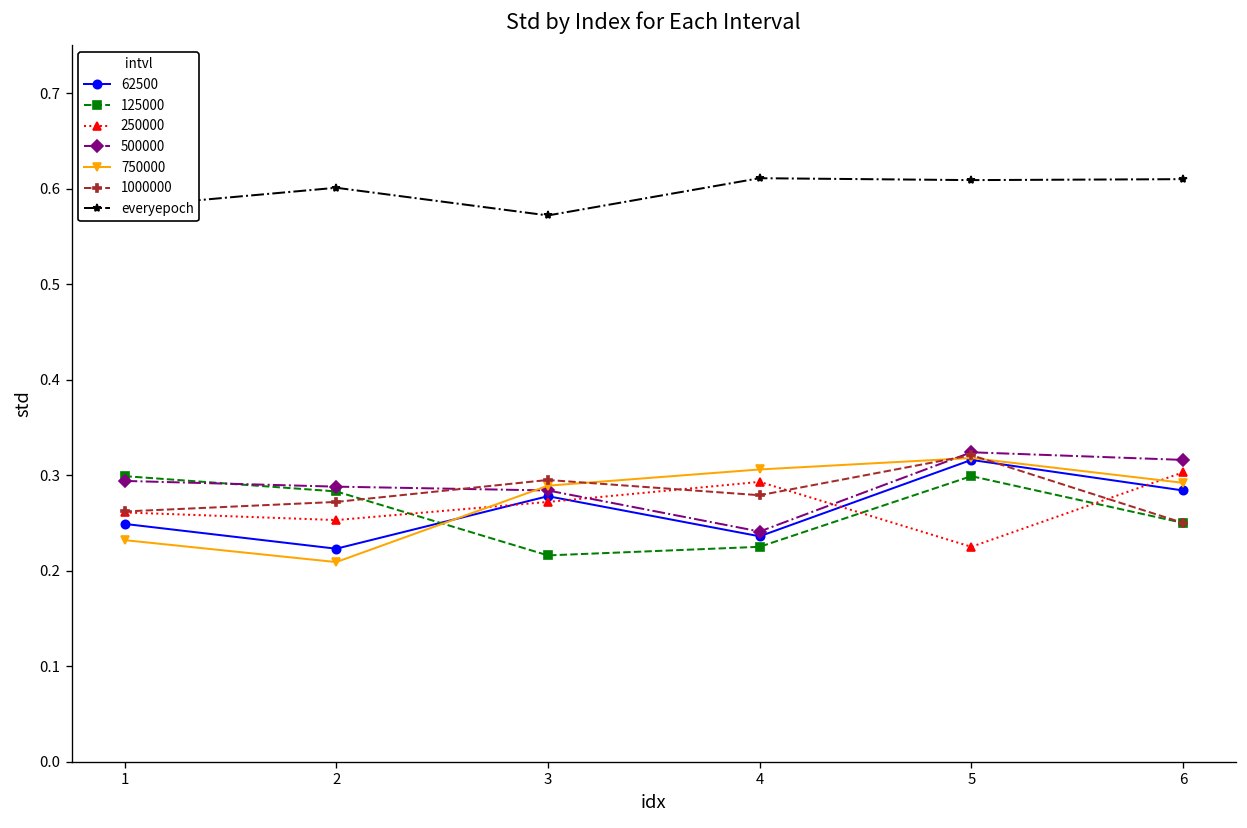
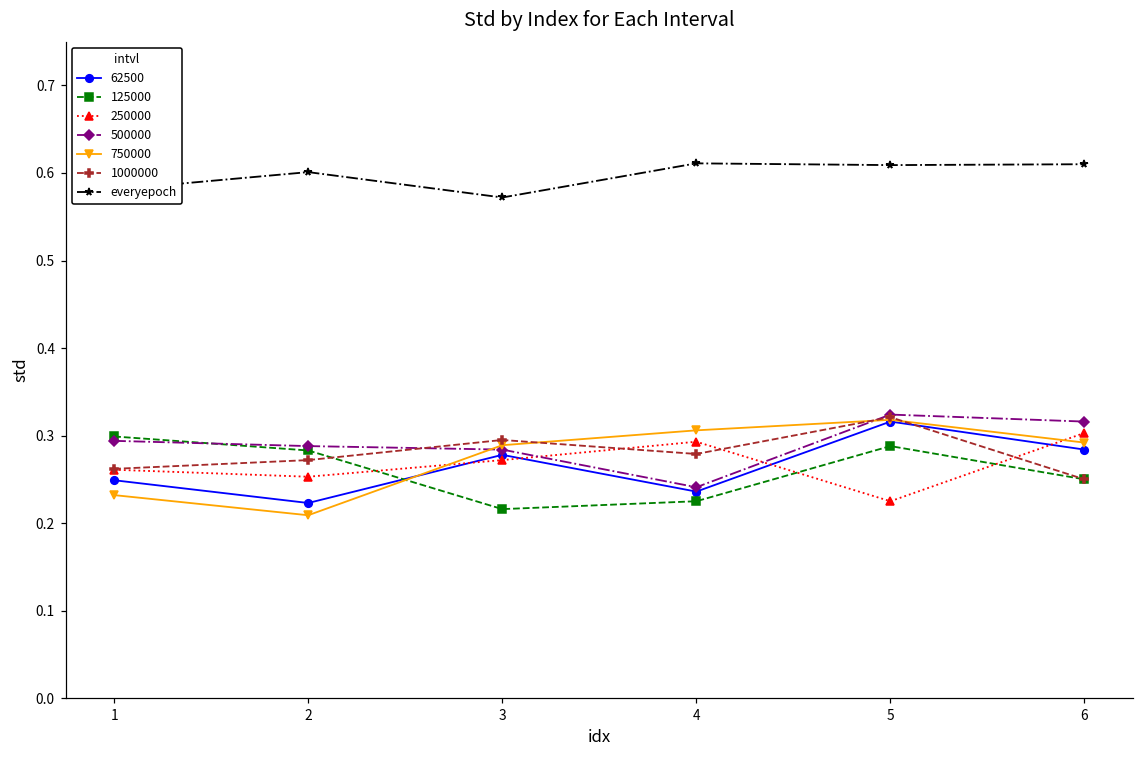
  {
    "62500": {
      "1": 0.25,
      "2": 0.22,
      "3": 0.28,
      "4": 0.24,
      "6": 0.28
    },
    "125000": {
      "1": 0.30,
      "2": 0.28,
      "3": 0.22,
      "4": 0.23,
-     "5": 0.30
+     "5": 0.29
    },
    "250000": {
      "2": 0.25,
      "3": 0.27,
      "4": 0.29,
      "5": 0.23,
      "6": 0.30
    },
    "500000": {
      "1": 0.29,
      "2": 0.29,
      "3": 0.28,
      "4": 0.24,
      "6": 0.32
    },
    "750000": {
      "1": 0.23,
      "2": 0.21,
      "3": 0.29,
      "4": 0.31,
      "6": 0.29
    },
    "1000000": {
      "2": 0.27,
      "3": 0.30,
      "4": 0.28
    },
    "everyepoch": {
      "1": 0.58,
      "2": 0.60,
      "3": 0.57,
      "4": 0.61,
      "5": 0.61,
      "6": 0.61
    }
  }
